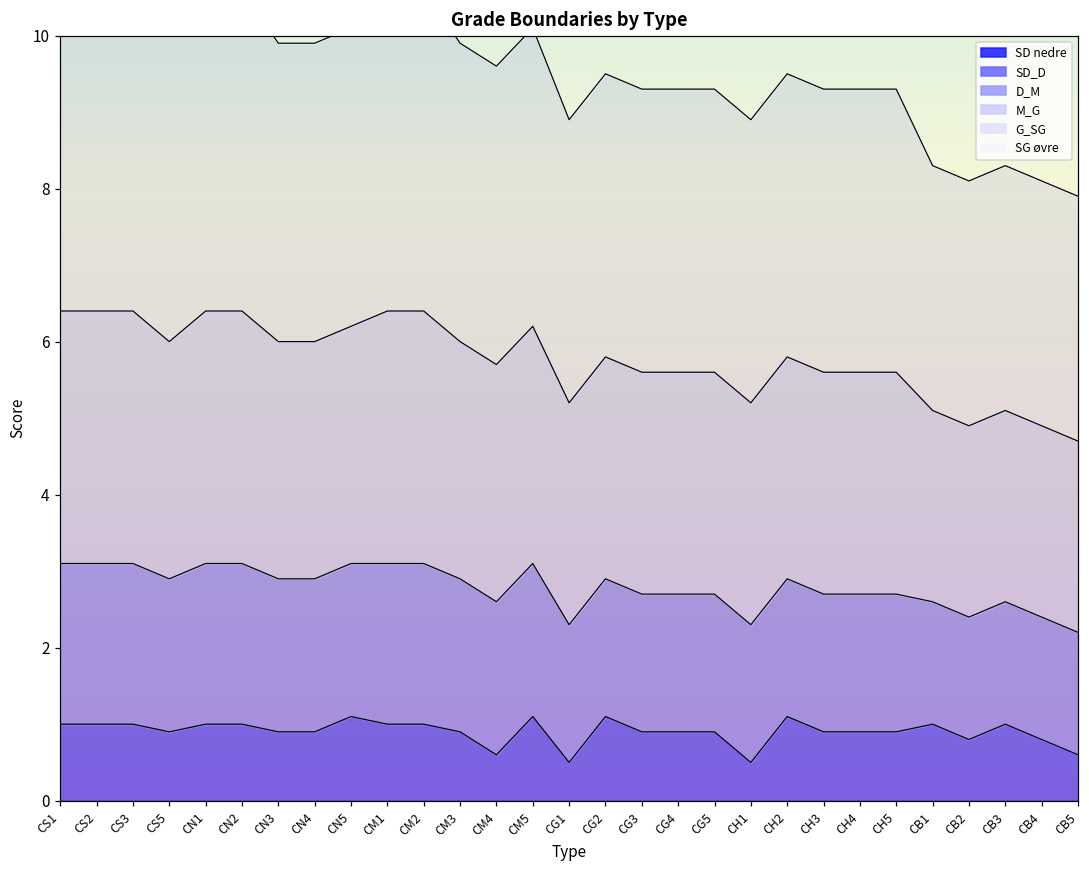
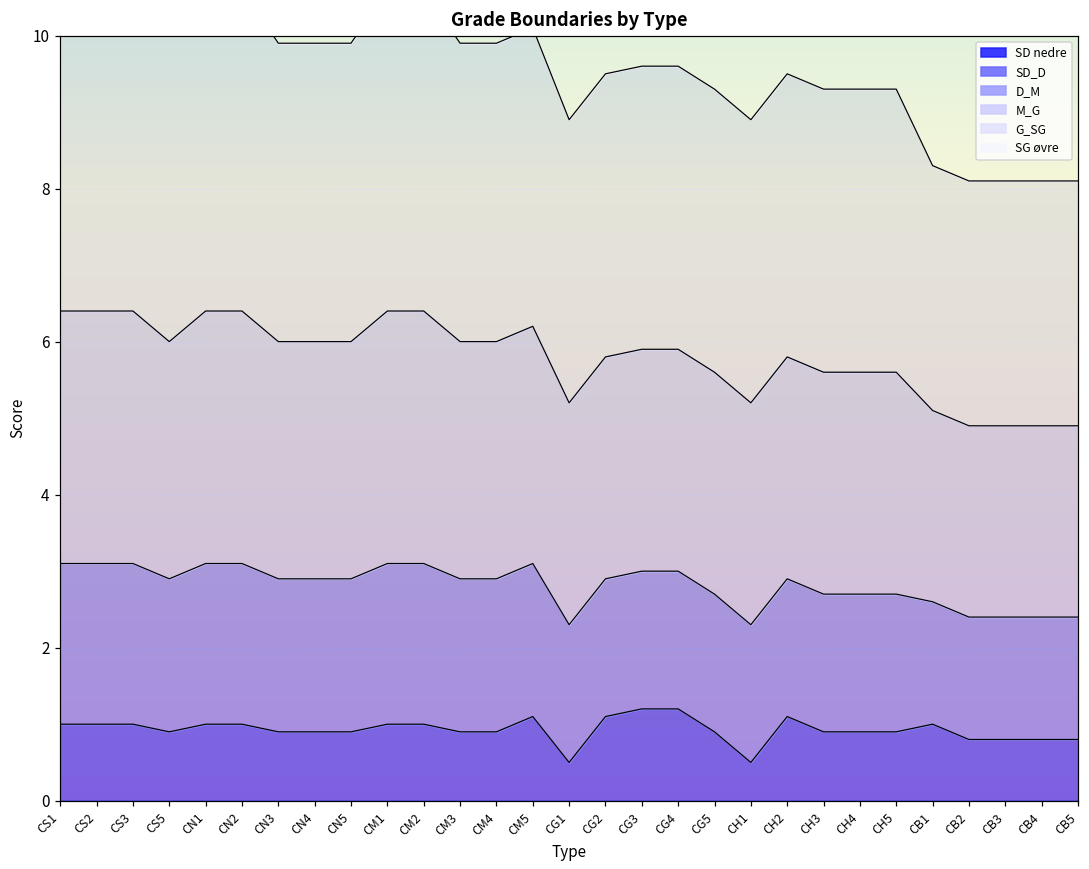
  {
    "SD nedre": {
      "CS1": 0.0,
      "CS2": 0.0,
      "CS3": 0.0,
      "CS5": 0.0,
      "CN1": 0.0,
      "CN2": 0.0,
      "CN3": 0.0,
      "CN4": 0.0,
      "CN5": 0.0,
      "CM1": 0.0,
      "CM2": 0.0,
      "CM3": 0.0,
      "CM4": 0.0,
      "CM5": 0.0,
      "CG1": 0.0,
      "CG2": 0.0,
      "CG3": 0.0,
      "CG4": 0.0,
      "CG5": 0.0,
      "CH1": 0.0,
      "CH2": 0.0,
      "CH3": 0.0,
      "CH4": 0.0,
      "CH5": 0.0,
      "CB1": 0.0,
      "CB2": 0.0,
      "CB3": 0.0,
      "CB4": 0.0,
      "CB5": 0.0
    },
    "SD_D": {
      "CS1": 1.0,
      "CS2": 1.0,
      "CS3": 1.0,
      "CS5": 0.9,
      "CN1": 1.0,
      "CN2": 1.0,
      "CN3": 0.9,
      "CN4": 0.9,
-     "CN5": 1.1,
+     "CN5": 0.9,
      "CM1": 1.0,
      "CM2": 1.0,
      "CM3": 0.9,
-     "CM4": 0.6,
+     "CM4": 0.9,
      "CM5": 1.1,
      "CG1": 0.5,
      "CG2": 1.1,
-     "CG3": 0.9,
-     "CG4": 0.9,
+     "CG3": 1.2,
+     "CG4": 1.2,
      "CG5": 0.9,
      "CH1": 0.5,
      "CH2": 1.1,
      "CH3": 0.9,
      "CH4": 0.9,
      "CH5": 0.9,
      "CB1": 1.0,
      "CB2": 0.8,
-     "CB3": 1.0,
+     "CB3": 0.8,
      "CB4": 0.8,
-     "CB5": 0.6
+     "CB5": 0.8
    },
    "D_M": {
      "CS1": 2.1,
      "CS2": 2.1,
      "CS3": 2.1,
      "CS5": 2.0,
      "CN1": 2.1,
      "CN2": 2.1,
      "CN3": 2.0,
      "CN4": 2.0,
      "CN5": 2.0,
      "CM1": 2.1,
      "CM2": 2.1,
      "CM3": 2.0,
      "CM4": 2.0,
      "CM5": 2.0,
      "CG1": 1.8,
      "CG2": 1.8,
      "CG3": 1.8,
      "CG4": 1.8,
      "CG5": 1.8,
      "CH1": 1.8,
      "CH2": 1.8,
      "CH3": 1.8,
      "CH4": 1.8,
      "CH5": 1.8,
      "CB1": 1.6,
      "CB2": 1.6,
      "CB3": 1.6,
      "CB4": 1.6,
      "CB5": 1.6
    }
  }
